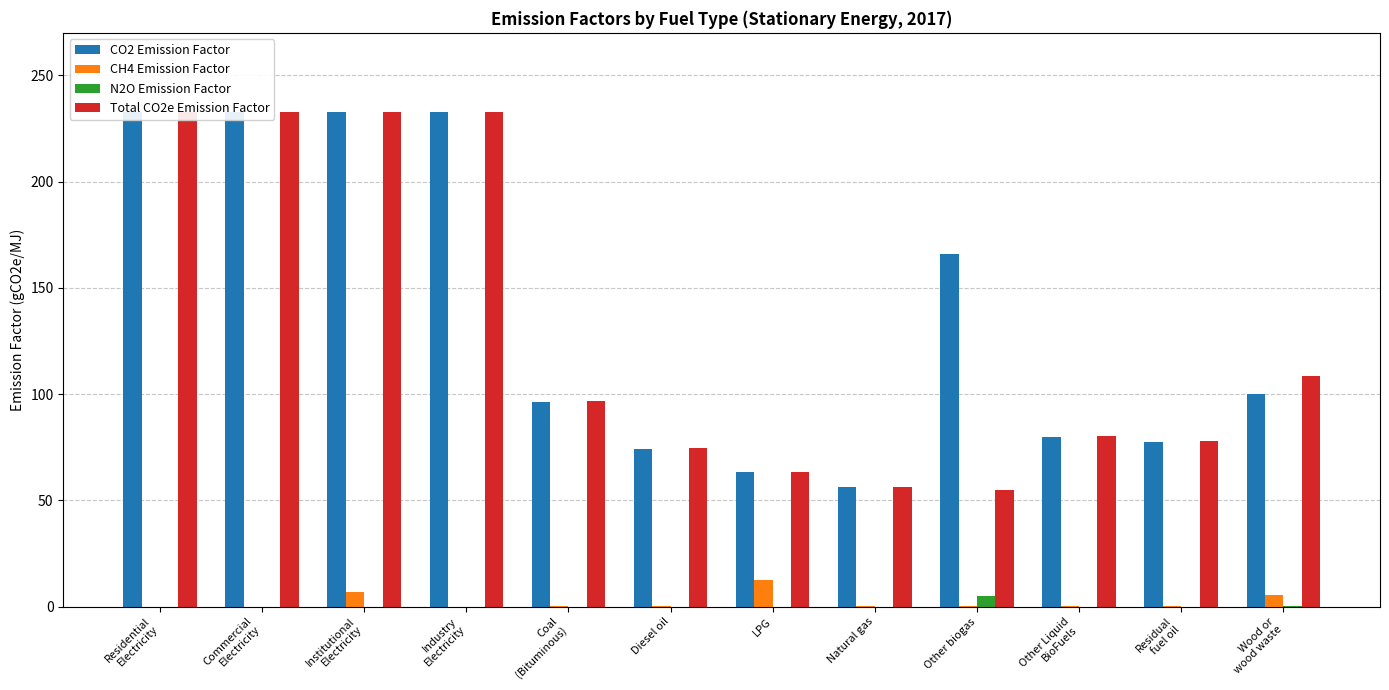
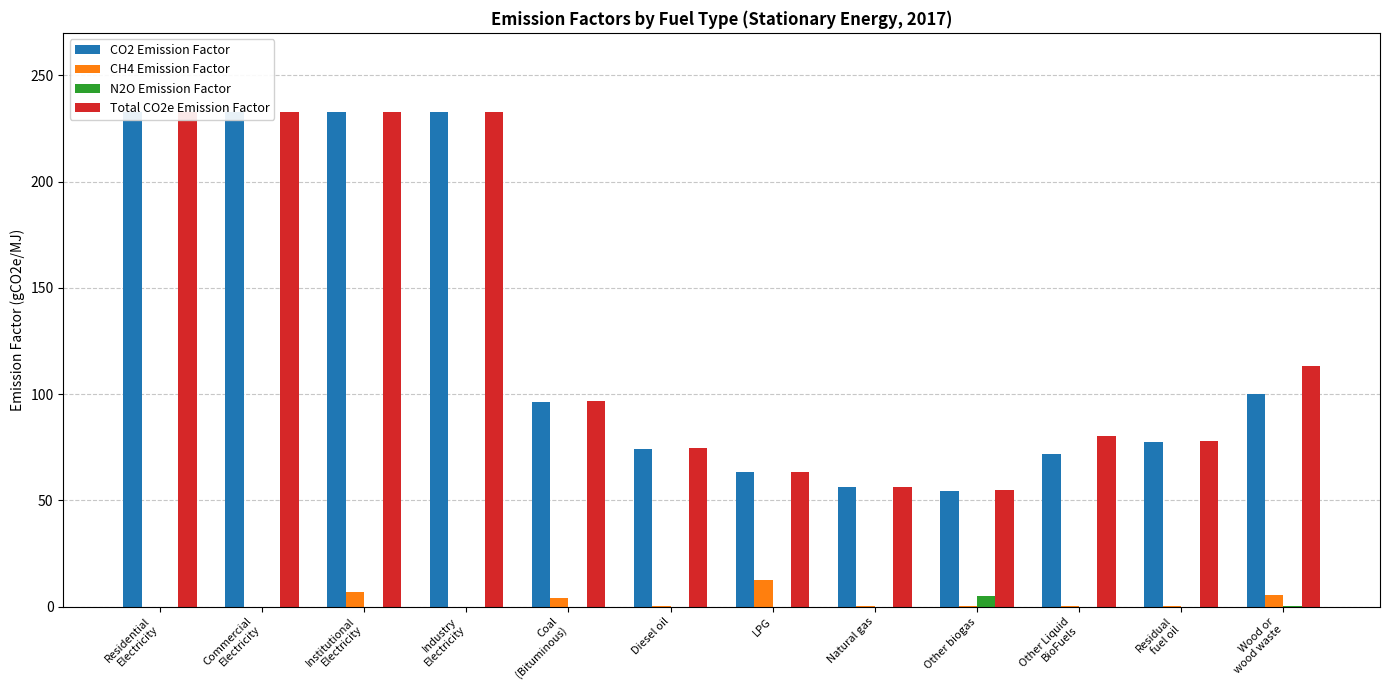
  {
    "CO2 Emission Factor": {
      "Institutional Electricity": 233,
      "Industry Electricity": 233,
      "Coal (Bituminous)": 96,
      "Diesel oil": 74,
      "LPG": 63,
      "Natural gas": 56,
-     "Other biogas": 166,
-     "Other Liquid BioFuels": 80,
+     "Other biogas": 55,
+     "Other Liquid BioFuels": 72,
      "Residual fuel oil": 77,
      "Wood or wood waste": 100
    },
    "CH4 Emission Factor": {
      "Residential Electricity": 0,
      "Commercial Electricity": 0,
      "Institutional Electricity": 7,
      "Industry Electricity": 0,
-     "Coal (Bituminous)": 0,
+     "Coal (Bituminous)": 4,
      "LPG": 12,
      "Wood or wood waste": 6
    },
    "N2O Emission Factor": {
      "Residential Electricity": 0,
      "Commercial Electricity": 0,
      "Institutional Electricity": 0,
      "Industry Electricity": 0,
      "Other biogas": 5
    },
    "Total CO2e Emission Factor": {
      "Commercial Electricity": 233,
      "Institutional Electricity": 233,
      "Industry Electricity": 233,
      "Coal (Bituminous)": 97,
      "Diesel oil": 75,
      "LPG": 63,
      "Natural gas": 56,
      "Other biogas": 55,
      "Other Liquid BioFuels": 80,
      "Residual fuel oil": 78,
-     "Wood or wood waste": 109
+     "Wood or wood waste": 113
    }
  }
